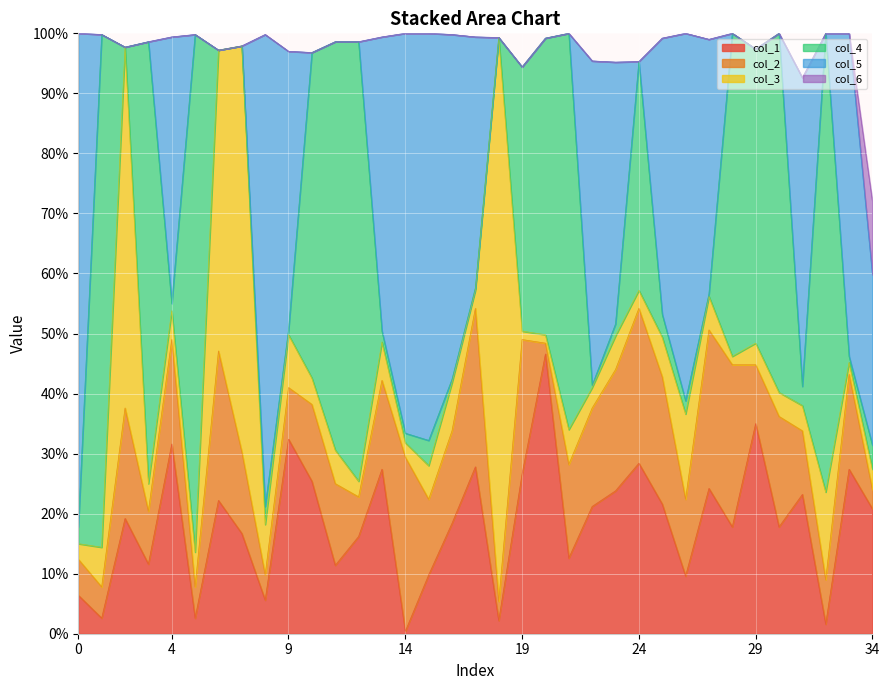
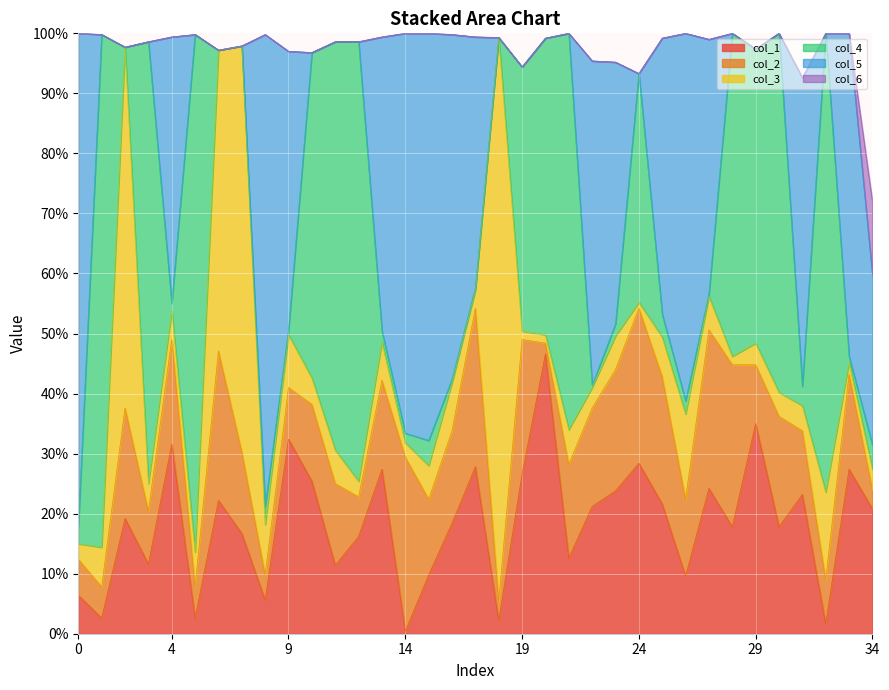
  {
    "col_3": {
      "0": "3%",
      "4": "5%",
      "9": "9%",
      "14": "2%",
      "19": "1%",
-     "24": "3%",
+     "24": "1%",
      "29": "4%",
      "34": "3%"
    },
    "col_4": {
      "0": "3%",
      "4": "1%",
      "9": "1%",
      "14": "2%",
      "34": "4%"
    },
    "col_5": {
      "34": "28%"
    },
    "col_6": {
      "34": "12%"
    }
  }
